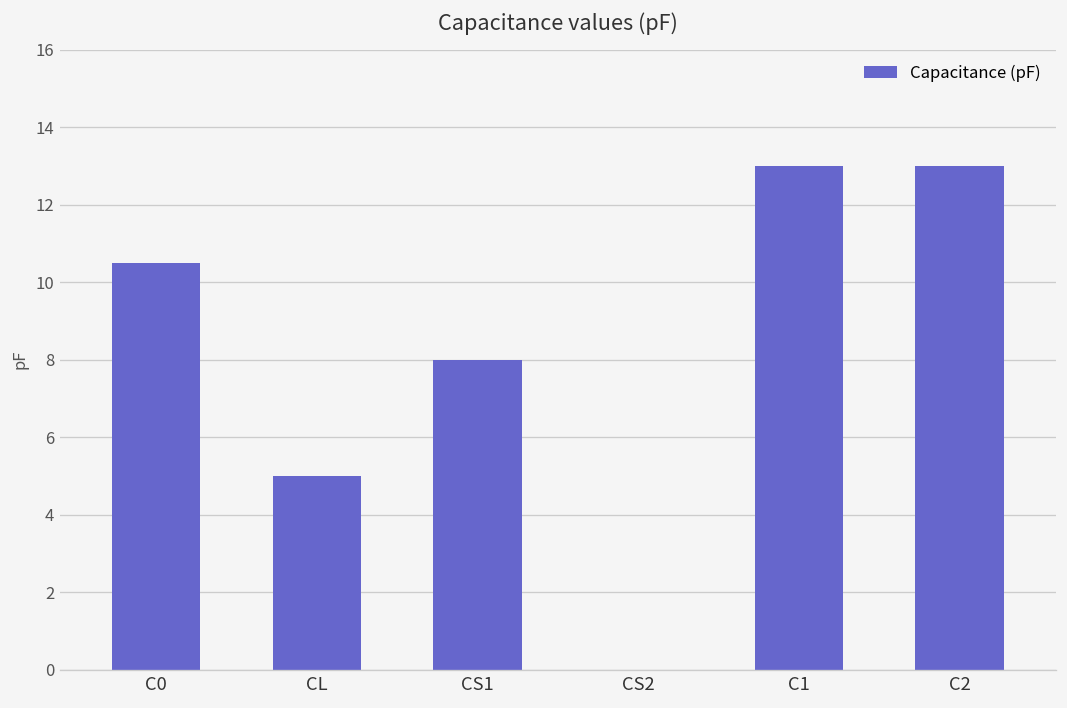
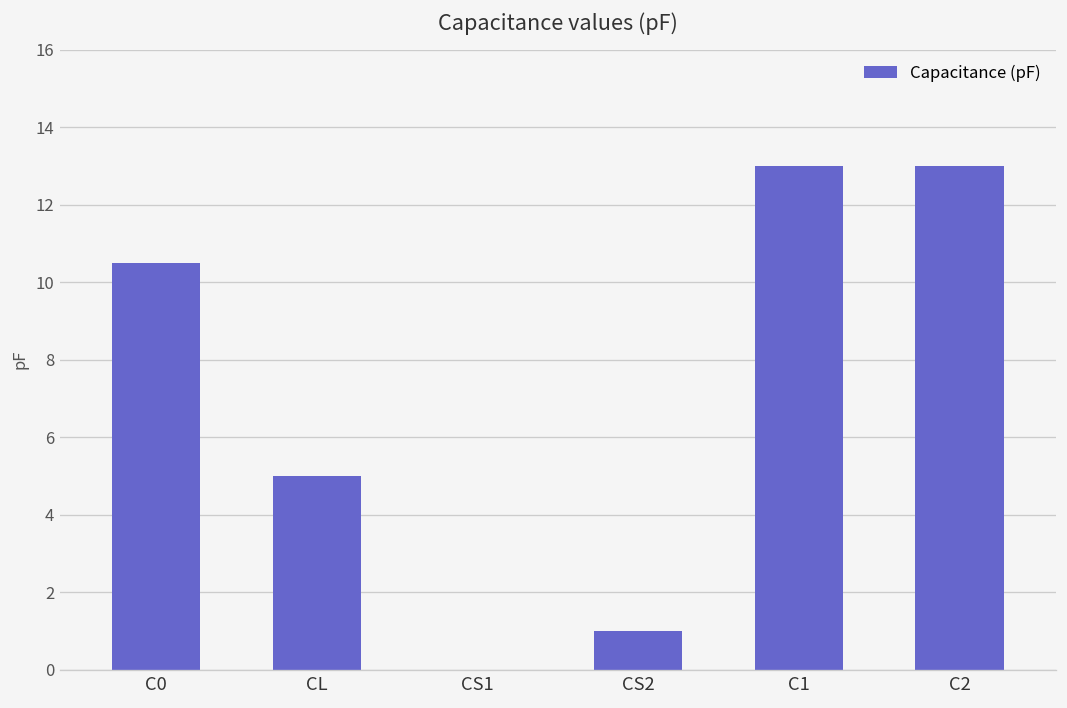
  {
    "C0": 10.5,
    "CL": 5,
-   "CS1": 8,
-   "CS2": 0,
+   "CS1": 0,
+   "CS2": 1,
    "C1": 13,
    "C2": 13
  }
